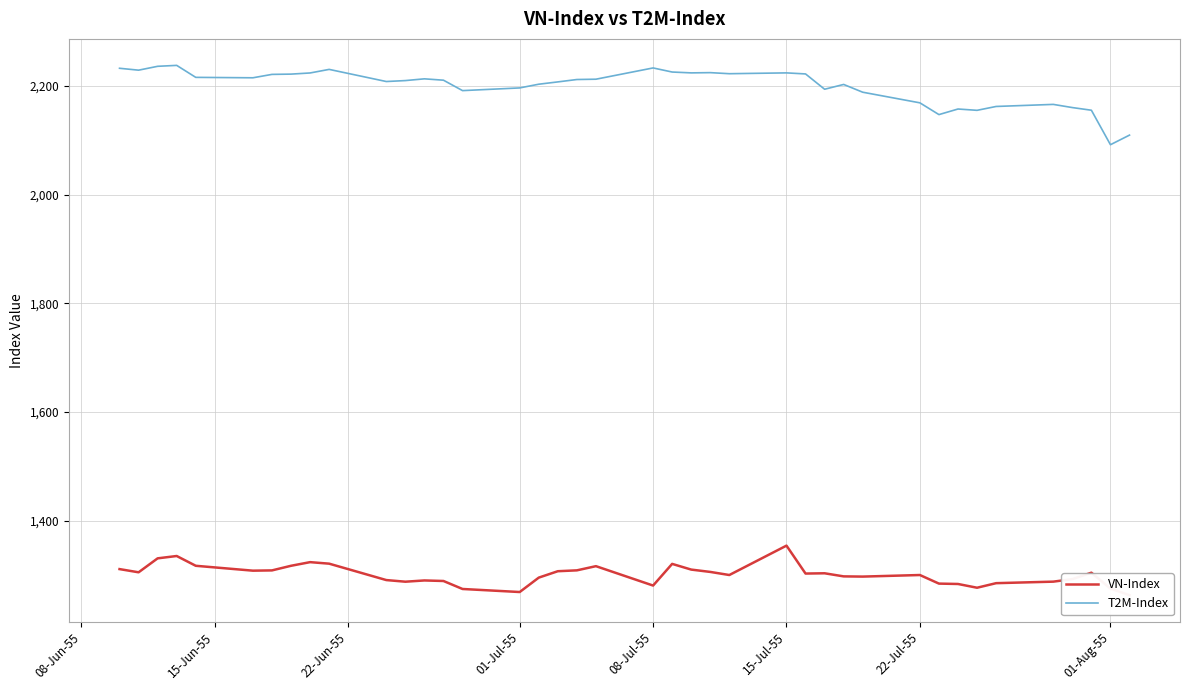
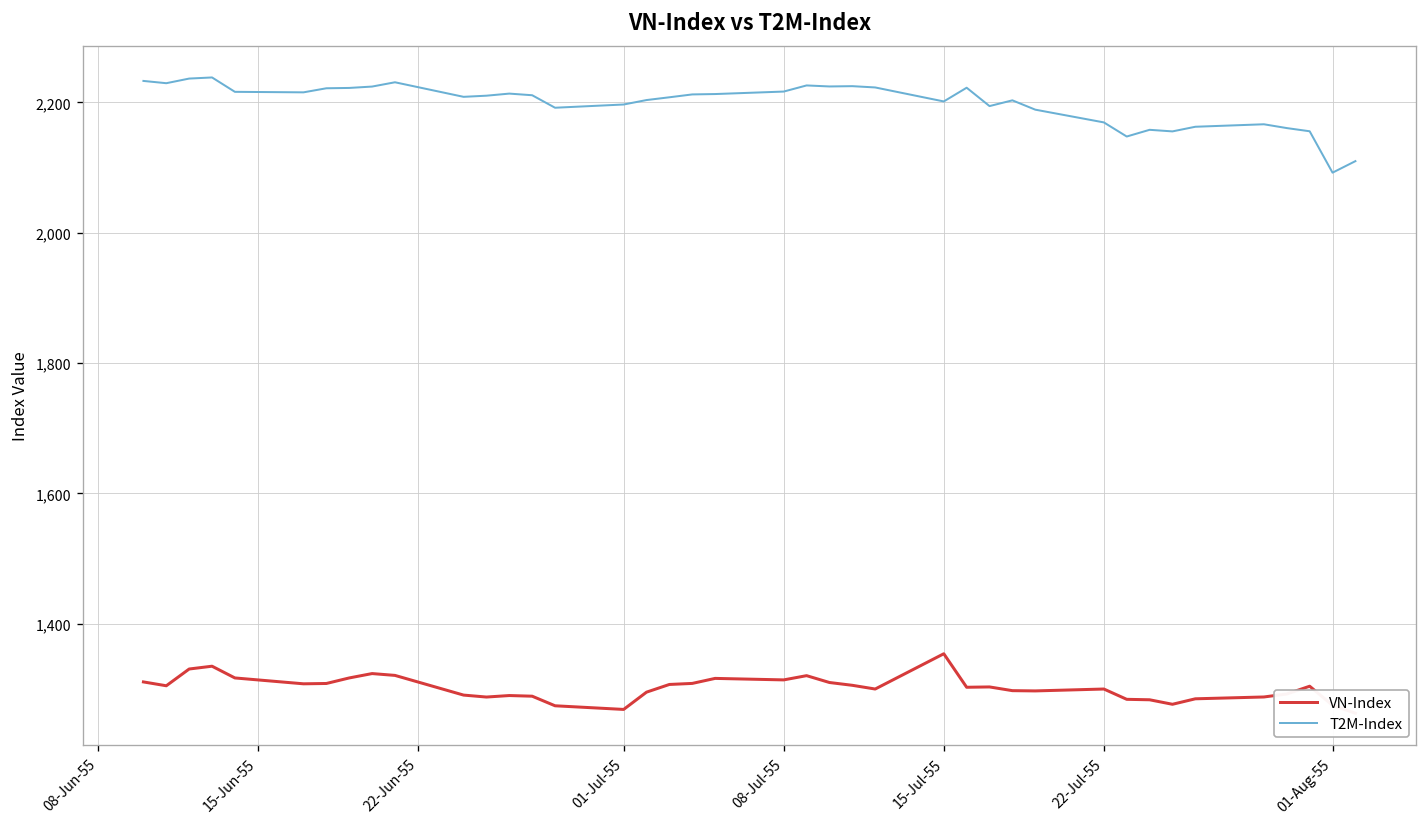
  {
    "VN-Index": {
      "01-Jul-55": "1,270",
-     "08-Jul-55": "1,280",
+     "08-Jul-55": "1,310",
      "15-Jul-55": "1,350",
      "22-Jul-55": "1,300"
    },
    "T2M-Index": {
      "01-Jul-55": "2,200",
-     "08-Jul-55": "2,230",
-     "15-Jul-55": "2,220",
+     "08-Jul-55": "2,220",
+     "15-Jul-55": "2,200",
      "22-Jul-55": "2,170",
      "01-Aug-55": "2,090"
    }
  }
